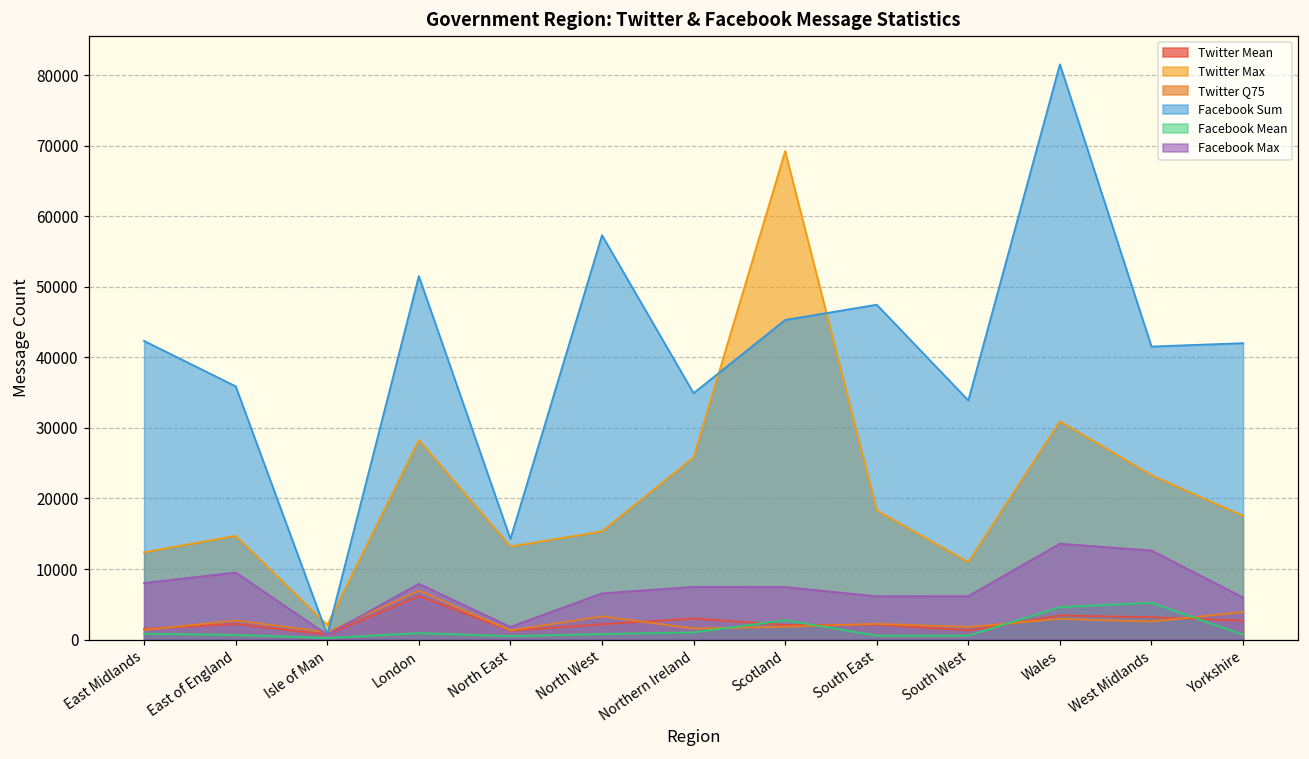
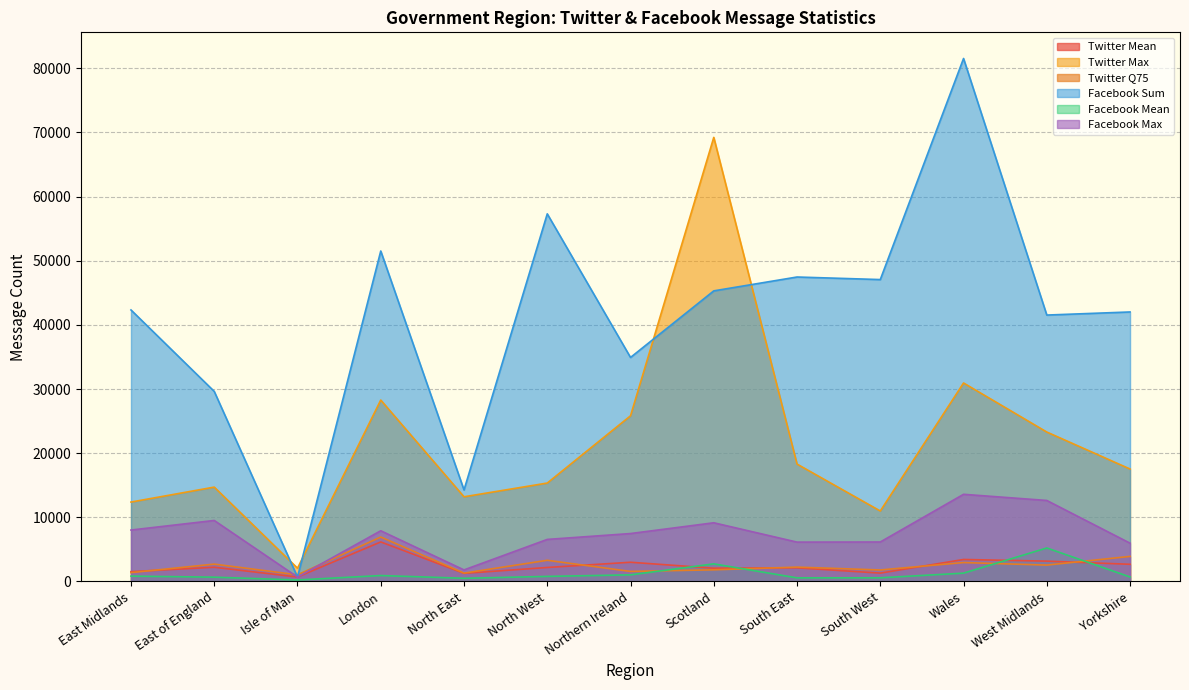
  {
    "Facebook Sum": {
      "East Midlands": 42000,
-     "East of England": 36000,
+     "East of England": 30000,
      "London": 52000,
      "North East": 14000,
      "North West": 57000,
      "Northern Ireland": 35000,
      "Scotland": 45000,
      "South East": 47000,
-     "South West": 34000,
+     "South West": 47000,
      "Wales": 82000,
      "West Midlands": 42000,
      "Yorkshire": 42000
    },
    "Facebook Mean": {
      "East Midlands": 1000,
      "East of England": 1000,
      "Isle of Man": 0,
      "London": 1000,
      "North East": 0,
      "North West": 1000,
      "Northern Ireland": 1000,
      "Scotland": 3000,
      "South East": 1000,
      "South West": 1000,
-     "Wales": 5000,
+     "Wales": 1000,
      "West Midlands": 5000,
      "Yorkshire": 1000
    },
    "Facebook Max": {
      "East Midlands": 8000,
      "East of England": 10000,
      "London": 8000,
      "North East": 2000,
      "North West": 7000,
      "Northern Ireland": 7000,
-     "Scotland": 7000,
+     "Scotland": 9000,
      "South East": 6000,
      "South West": 6000,
      "Wales": 14000,
      "West Midlands": 13000,
      "Yorkshire": 6000
    }
  }
